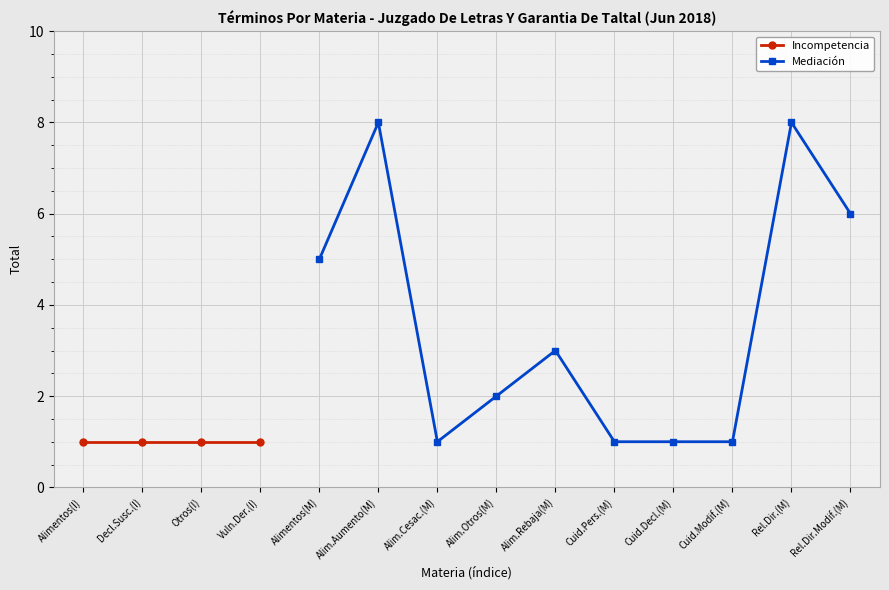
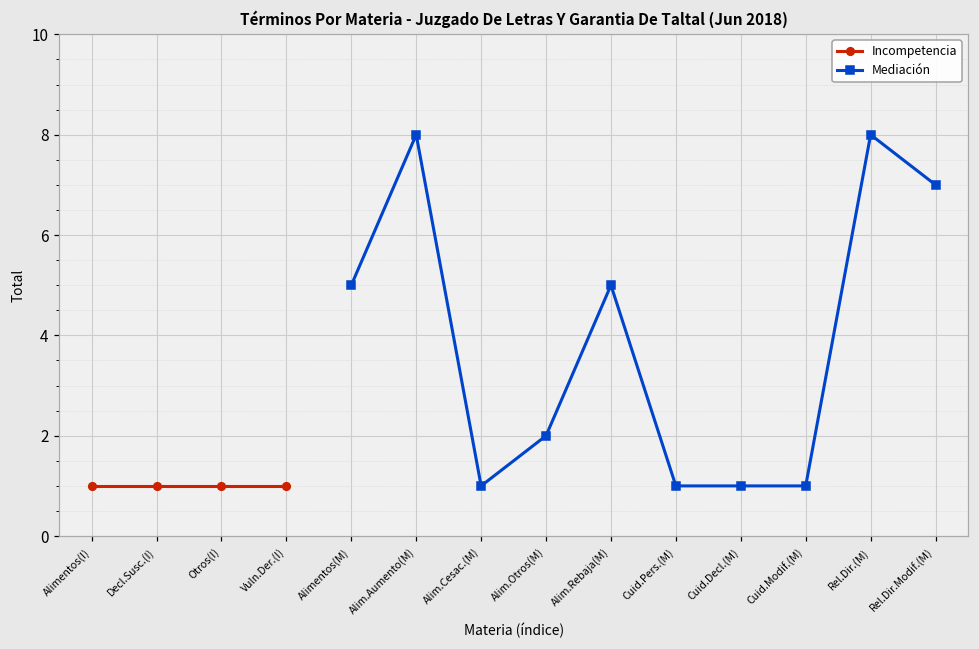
  {
    "Incompetencia": {
      "Alimentos(I)": 1,
      "Decl.Susc.(I)": 1,
      "Otros(I)": 1,
      "Vuln.Der.(I)": 1
    },
    "Mediación": {
      "Alimentos(M)": 5,
      "Alim.Aumento(M)": 8,
      "Alim.Cesac.(M)": 1,
      "Alim.Otros(M)": 2,
-     "Alim.Rebaja(M)": 3,
+     "Alim.Rebaja(M)": 5,
      "Cuid.Pers.(M)": 1,
      "Cuid.Decl.(M)": 1,
      "Cuid.Modif.(M)": 1,
      "Rel.Dir.(M)": 8,
-     "Rel.Dir.Modif.(M)": 6
+     "Rel.Dir.Modif.(M)": 7
    }
  }
